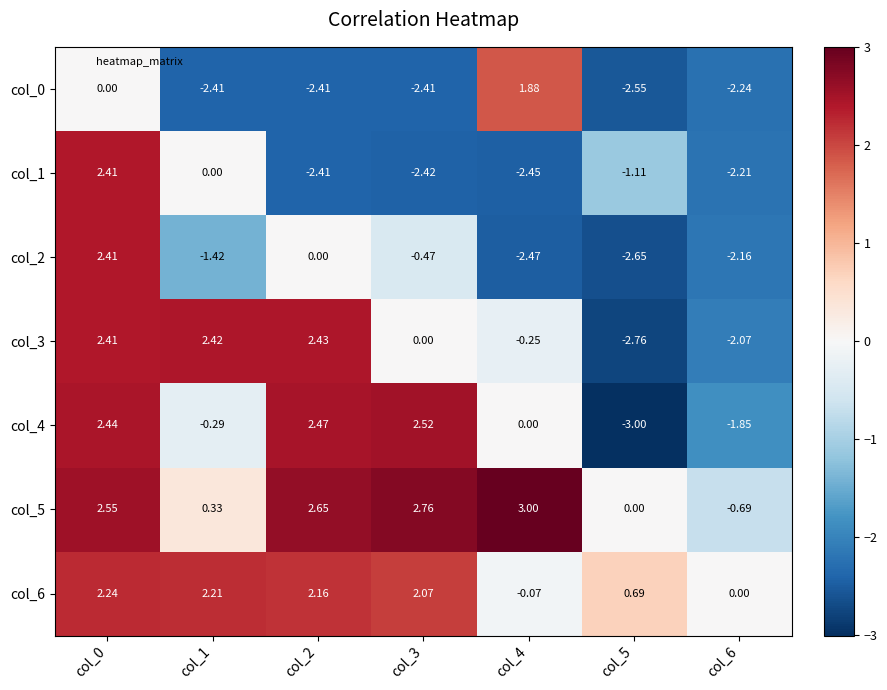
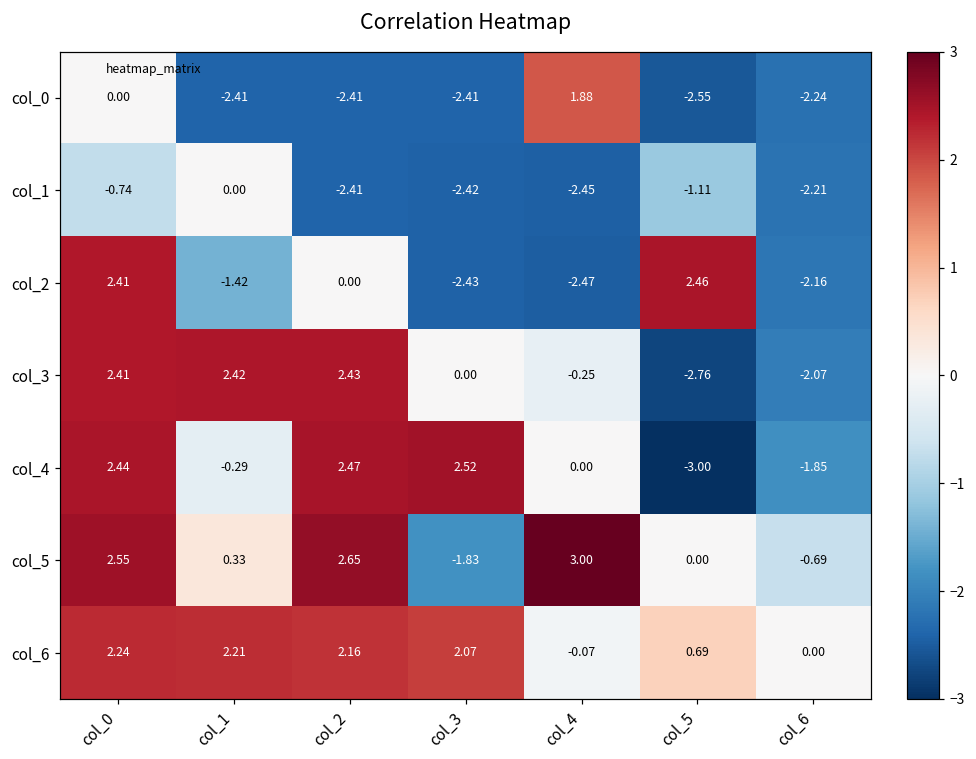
  {
    "col_0": {
      "col_0": 0.00,
      "col_1": -2.41,
      "col_2": -2.41,
      "col_3": -2.41,
      "col_4": 1.88,
      "col_5": -2.55,
      "col_6": -2.24
    },
    "col_1": {
-     "col_0": 2.41,
+     "col_0": -0.74,
      "col_1": 0.00,
      "col_2": -2.41,
      "col_3": -2.42,
      "col_4": -2.45,
      "col_5": -1.11,
      "col_6": -2.21
    },
    "col_2": {
      "col_0": 2.41,
      "col_1": -1.42,
      "col_2": 0.00,
-     "col_3": -0.47,
+     "col_3": -2.43,
      "col_4": -2.47,
-     "col_5": -2.65,
+     "col_5": 2.46,
      "col_6": -2.16
    },
    "col_3": {
      "col_0": 2.41,
      "col_1": 2.42,
      "col_2": 2.43,
      "col_3": 0.00,
      "col_4": -0.25,
      "col_5": -2.76,
      "col_6": -2.07
    },
    "col_4": {
      "col_0": 2.44,
      "col_1": -0.29,
      "col_2": 2.47,
      "col_3": 2.52,
      "col_4": 0.00,
      "col_5": -3.00,
      "col_6": -1.85
    },
    "col_5": {
      "col_0": 2.55,
      "col_1": 0.33,
      "col_2": 2.65,
-     "col_3": 2.76,
+     "col_3": -1.83,
      "col_4": 3.00,
      "col_5": 0.00,
      "col_6": -0.69
    },
    "col_6": {
      "col_0": 2.24,
      "col_1": 2.21,
      "col_2": 2.16,
      "col_3": 2.07,
      "col_4": -0.07,
      "col_5": 0.69,
      "col_6": 0.00
    }
  }
